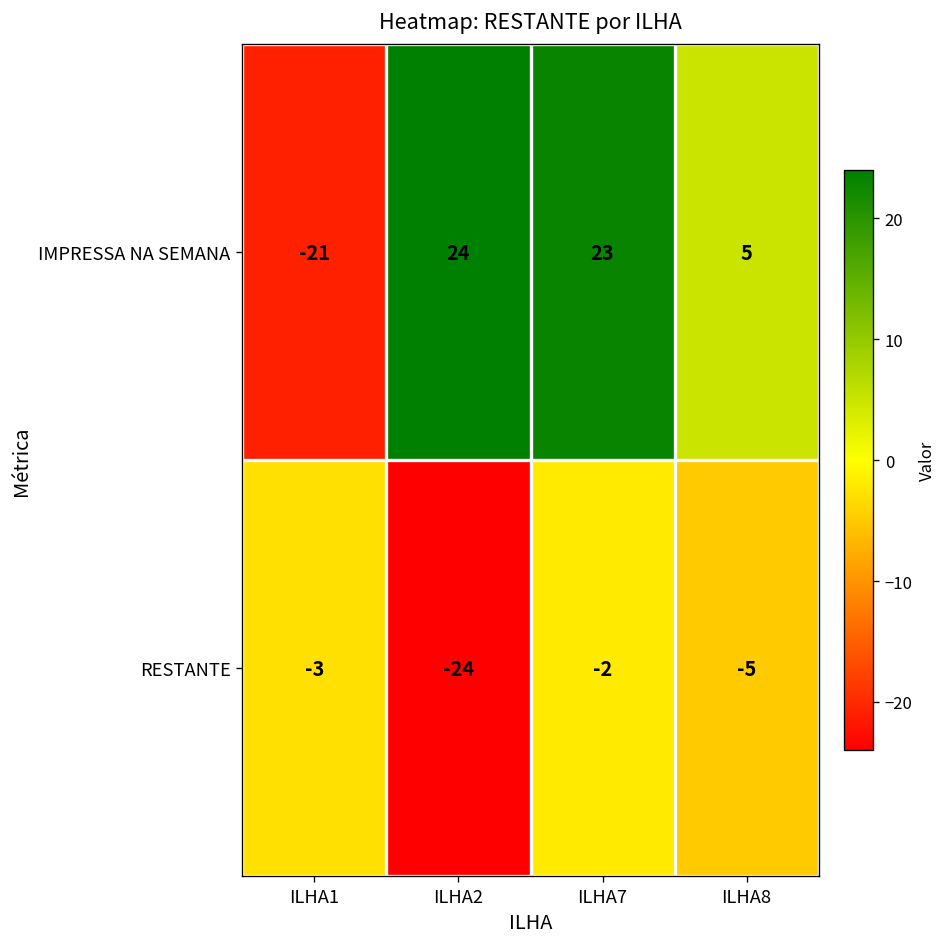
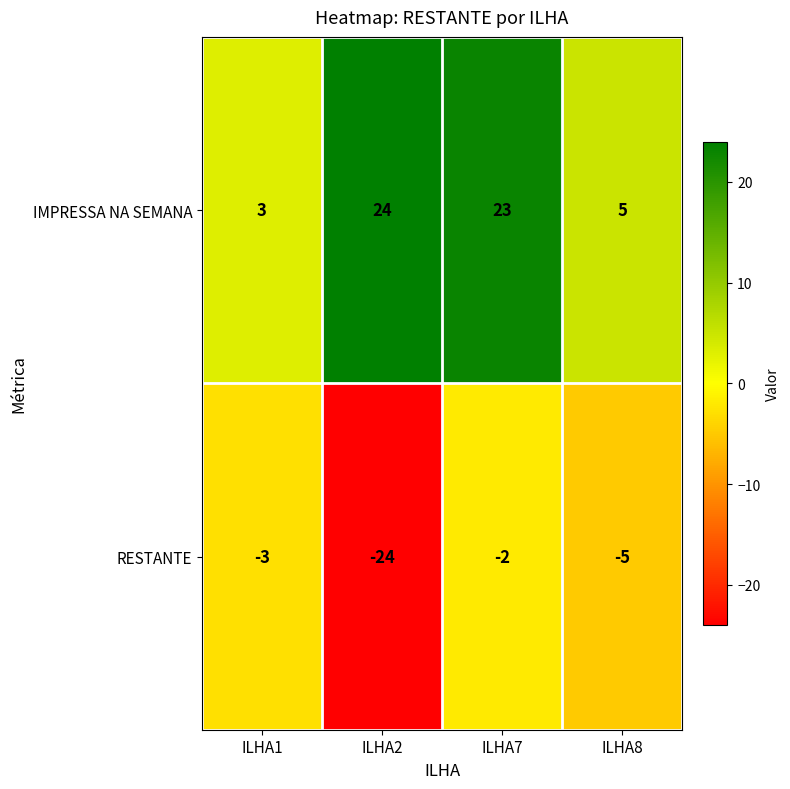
  {
    "IMPRESSA NA SEMANA": {
-     "ILHA1": -21,
+     "ILHA1": 3,
      "ILHA2": 24,
      "ILHA7": 23,
      "ILHA8": 5
    },
    "RESTANTE": {
      "ILHA1": -3,
      "ILHA2": -24,
      "ILHA7": -2,
      "ILHA8": -5
    }
  }
